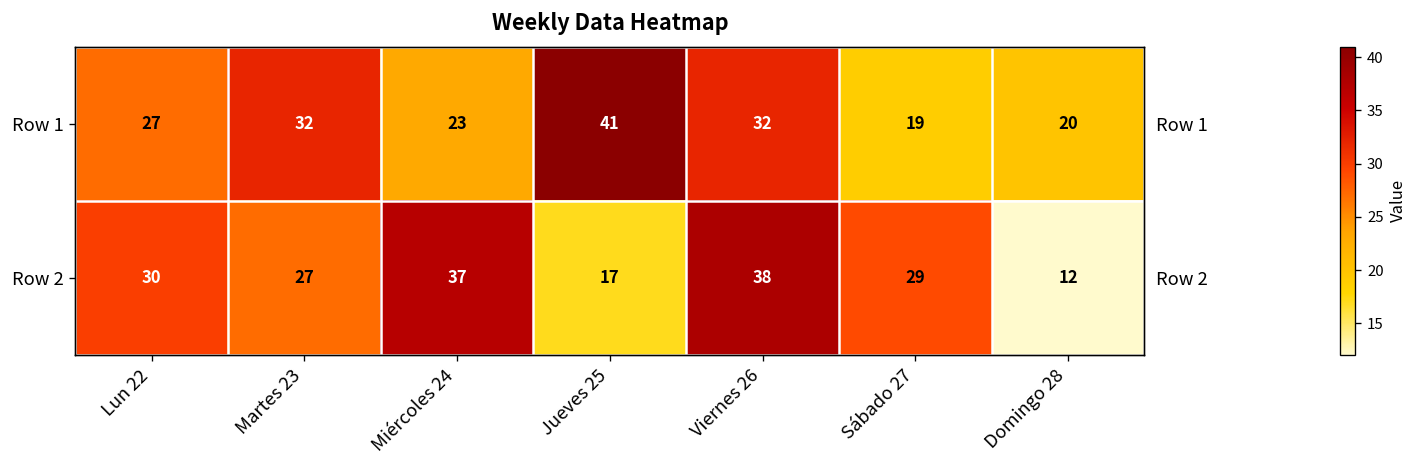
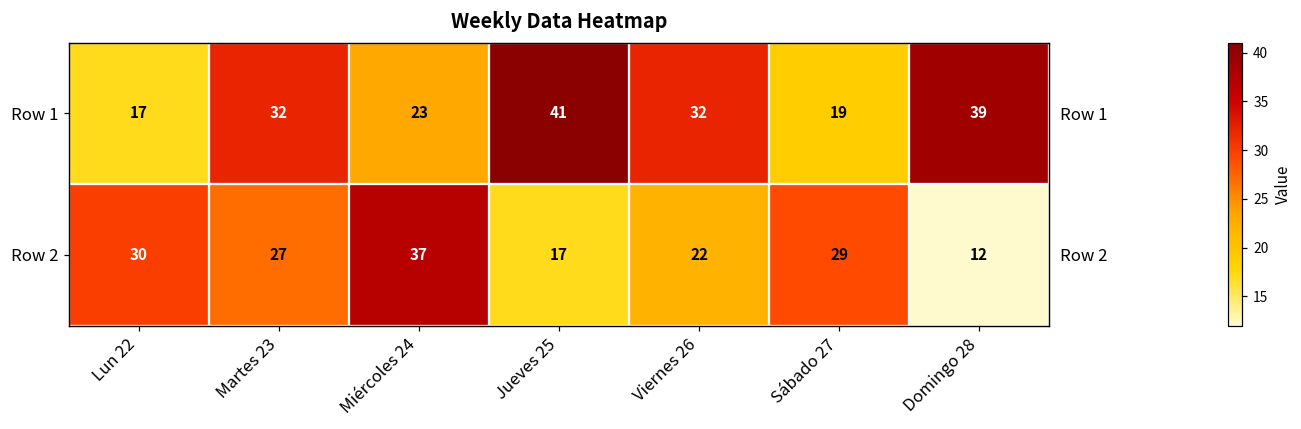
  {
    "Row 1": {
-     "Lun 22": 27,
+     "Lun 22": 17,
      "Martes 23": 32,
      "Miércoles 24": 23,
      "Jueves 25": 41,
      "Viernes 26": 32,
      "Sábado 27": 19,
-     "Domingo 28": 20
+     "Domingo 28": 39
    },
    "Row 2": {
      "Lun 22": 30,
      "Martes 23": 27,
      "Miércoles 24": 37,
      "Jueves 25": 17,
-     "Viernes 26": 38,
+     "Viernes 26": 22,
      "Sábado 27": 29,
      "Domingo 28": 12
    }
  }
